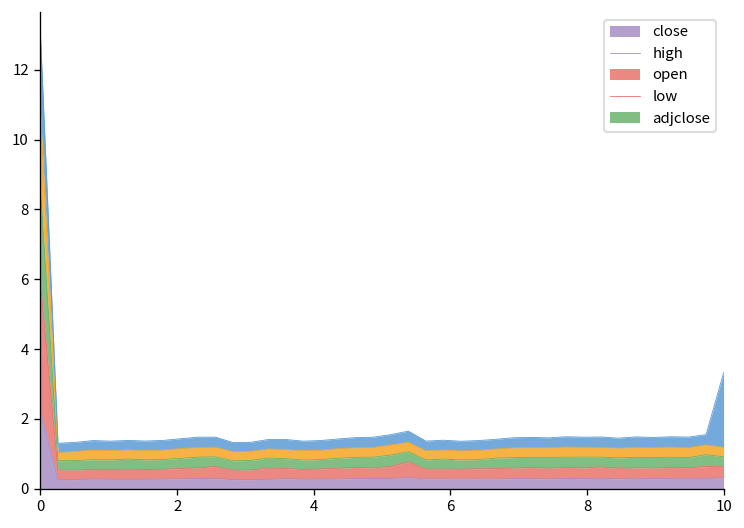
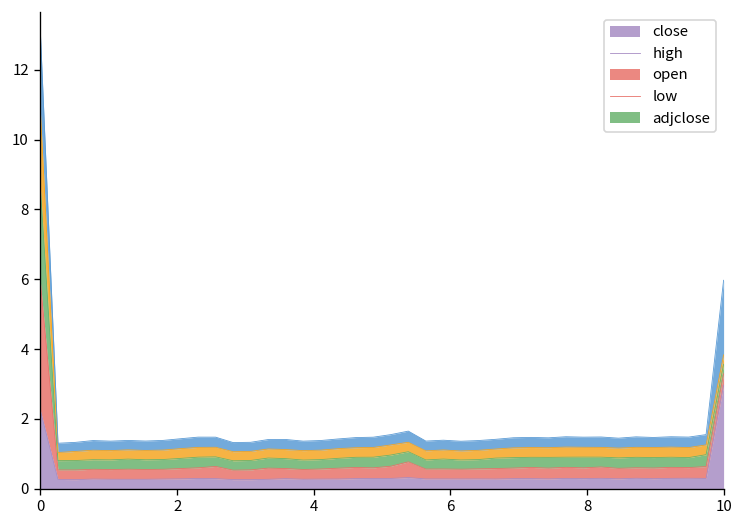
  {
    "close": {
      "0": 2.2,
-     "10": 0.3
+     "10": 3.0
    }
  }
